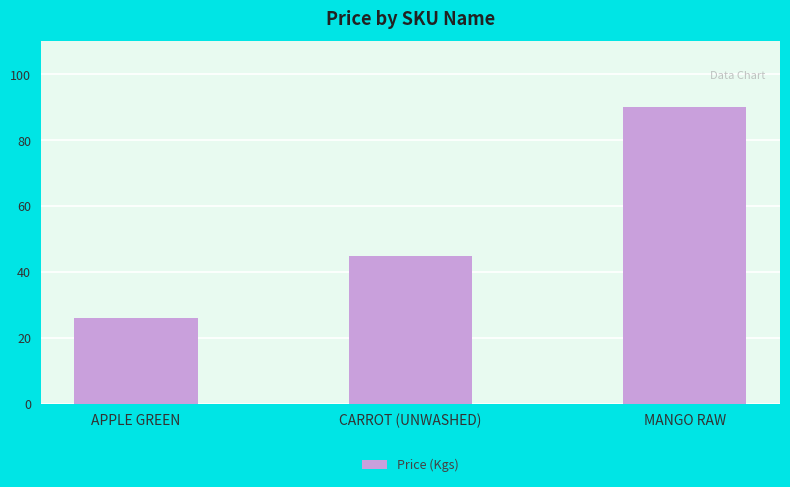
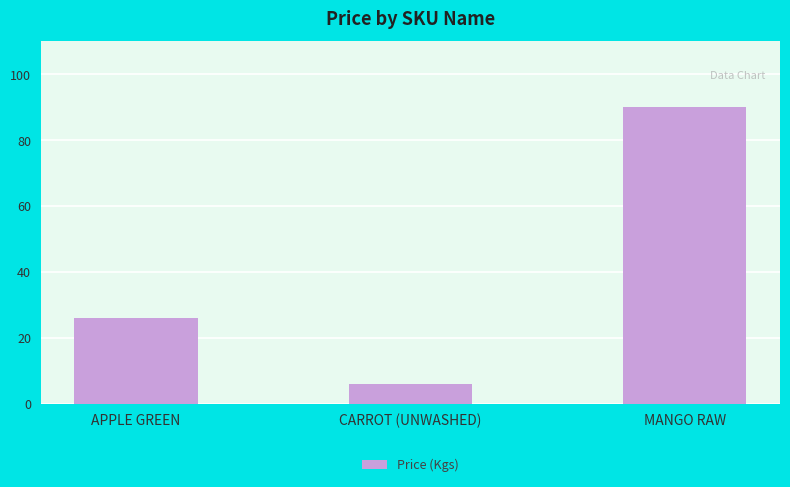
  {
    "APPLE GREEN": 26,
-   "CARROT (UNWASHED)": 45,
+   "CARROT (UNWASHED)": 6,
    "MANGO RAW": 90
  }
